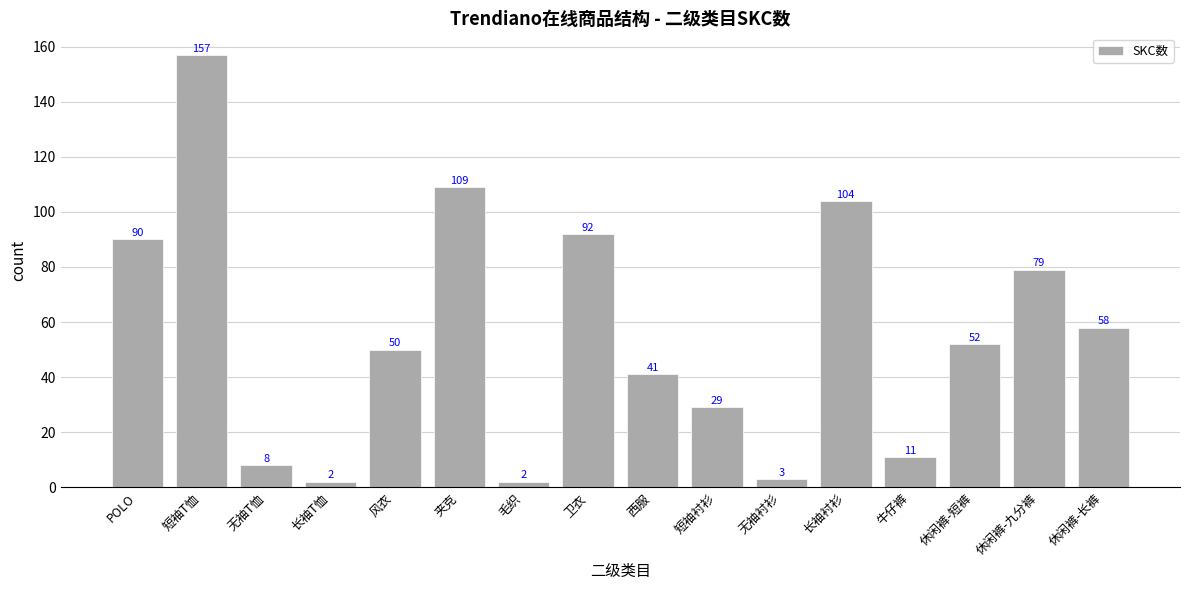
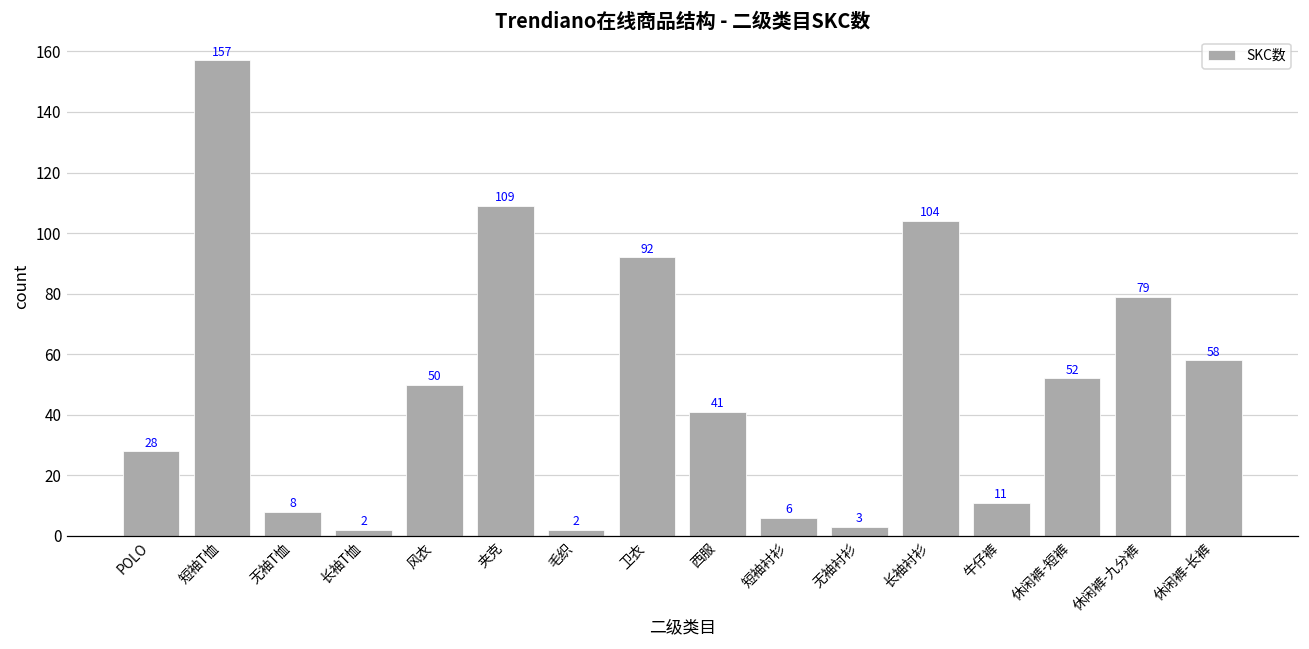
  {
-   "POLO": 90,
+   "POLO": 28,
    "短袖T恤": 157,
    "无袖T恤": 8,
    "长袖T恤": 2,
    "风衣": 50,
    "夹克": 109,
    "毛织": 2,
    "卫衣": 92,
    "西服": 41,
-   "短袖衬衫": 29,
+   "短袖衬衫": 6,
    "无袖衬衫": 3,
    "长袖衬衫": 104,
    "牛仔裤": 11,
    "休闲裤-短裤": 52,
    "休闲裤-九分裤": 79,
    "休闲裤-长裤": 58
  }
